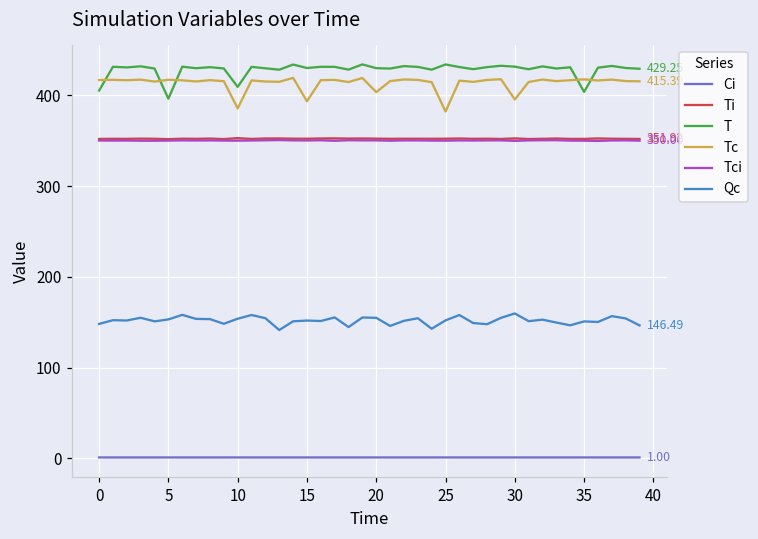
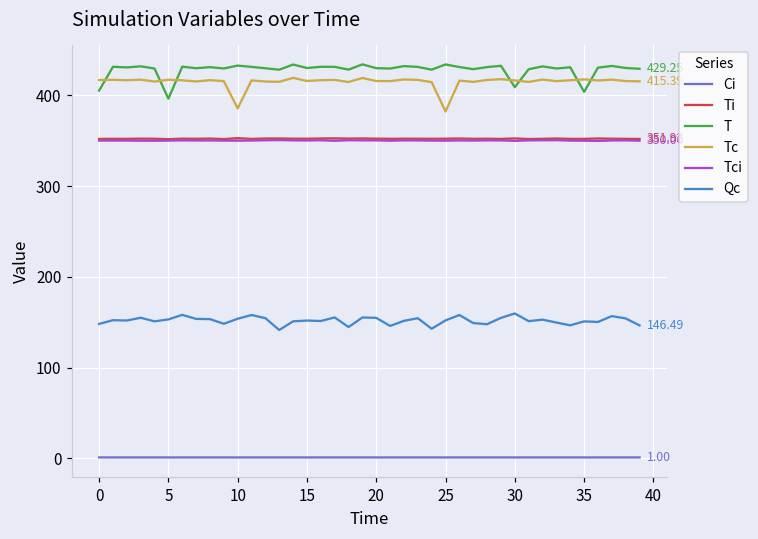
  {
    "T": {
      "0": 410,
      "5": 400,
-     "10": 410,
+     "10": 430,
      "15": 430,
      "20": 430,
      "25": 430,
-     "30": 430,
+     "30": 410,
      "35": 400
    },
    "Tc": {
      "0": 420,
      "5": 420,
      "10": 390,
-     "15": 390,
-     "20": 400,
+     "15": 420,
+     "20": 420,
      "25": 380,
-     "30": 400,
+     "30": 420,
      "35": 420
    }
  }
